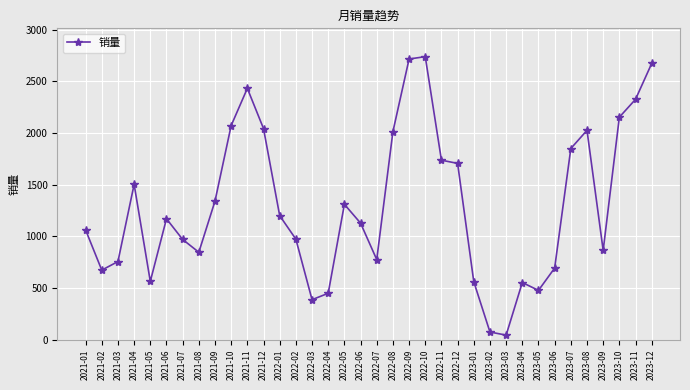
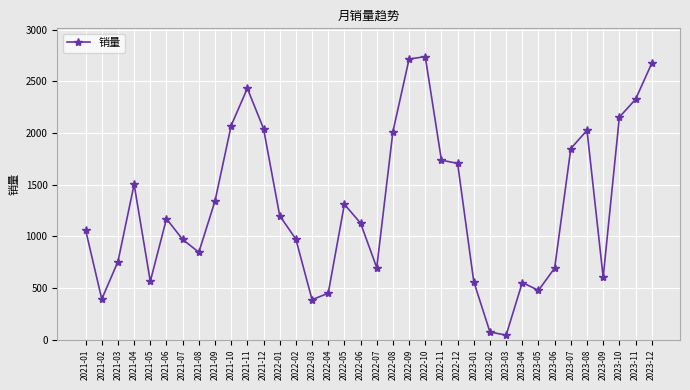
  {
    "2021-01": 1060,
-   "2021-02": 670,
+   "2021-02": 390,
    "2021-03": 760,
    "2021-04": 1500,
    "2021-05": 570,
    "2021-06": 1170,
    "2021-07": 970,
    "2021-08": 850,
    "2021-09": 1340,
    "2021-10": 2070,
    "2021-11": 2430,
    "2021-12": 2040,
    "2022-01": 1200,
    "2022-02": 970,
    "2022-03": 390,
    "2022-04": 450,
    "2022-05": 1310,
    "2022-06": 1130,
-   "2022-07": 780,
+   "2022-07": 700,
    "2022-08": 2010,
    "2022-09": 2720,
    "2022-10": 2740,
    "2022-11": 1740,
    "2022-12": 1710,
    "2023-01": 560,
    "2023-02": 80,
    "2023-03": 50,
    "2023-04": 550,
    "2023-05": 480,
    "2023-06": 690,
    "2023-07": 1850,
    "2023-08": 2030,
-   "2023-09": 870,
+   "2023-09": 610,
    "2023-10": 2150,
    "2023-11": 2330,
    "2023-12": 2670
  }
